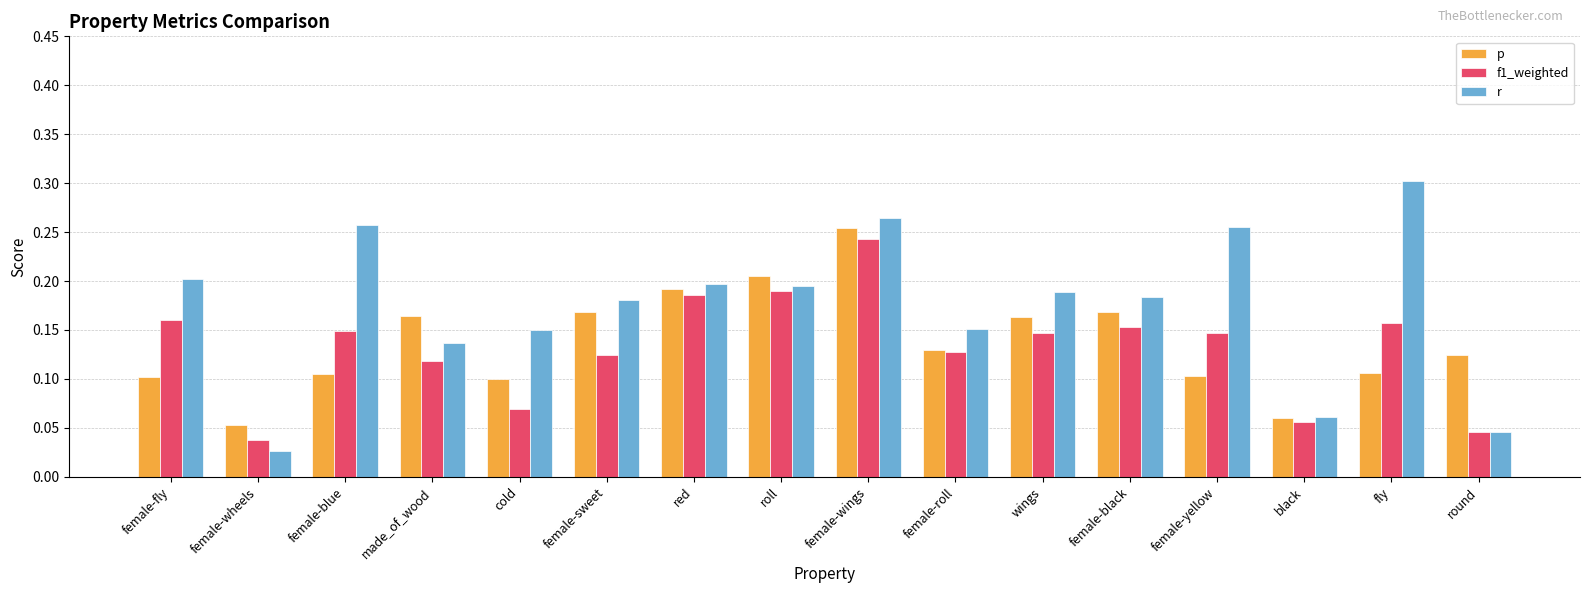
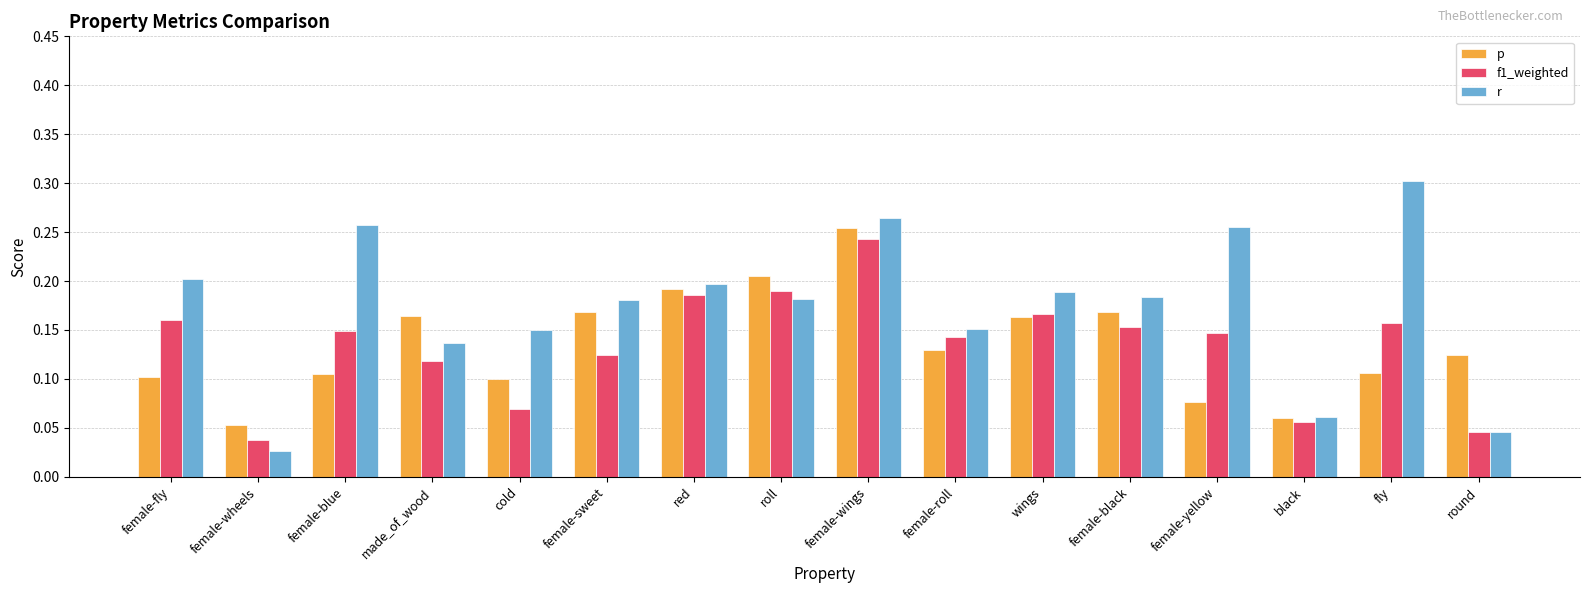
  {
    "p": {
      "female-fly": 0.10,
      "female-wheels": 0.05,
      "female-blue": 0.10,
      "made_of_wood": 0.16,
      "cold": 0.10,
      "female-sweet": 0.17,
      "red": 0.19,
      "roll": 0.21,
      "female-wings": 0.25,
      "female-roll": 0.13,
      "wings": 0.16,
      "female-black": 0.17,
-     "female-yellow": 0.10,
+     "female-yellow": 0.08,
      "black": 0.06,
      "fly": 0.11,
      "round": 0.12
    },
    "f1_weighted": {
      "female-fly": 0.16,
      "female-wheels": 0.04,
      "female-blue": 0.15,
      "made_of_wood": 0.12,
      "cold": 0.07,
      "female-sweet": 0.12,
      "red": 0.19,
      "roll": 0.19,
      "female-wings": 0.24,
-     "female-roll": 0.13,
-     "wings": 0.15,
+     "female-roll": 0.14,
+     "wings": 0.17,
      "female-black": 0.15,
      "female-yellow": 0.15,
      "black": 0.06,
      "fly": 0.16,
      "round": 0.05
    },
    "r": {
      "female-fly": 0.20,
      "female-wheels": 0.03,
      "female-blue": 0.26,
      "made_of_wood": 0.14,
      "cold": 0.15,
      "female-sweet": 0.18,
      "red": 0.20,
-     "roll": 0.20,
+     "roll": 0.18,
      "female-wings": 0.26,
      "female-roll": 0.15,
      "wings": 0.19,
      "female-black": 0.18,
      "female-yellow": 0.26,
      "black": 0.06,
      "fly": 0.30,
      "round": 0.05
    }
  }
